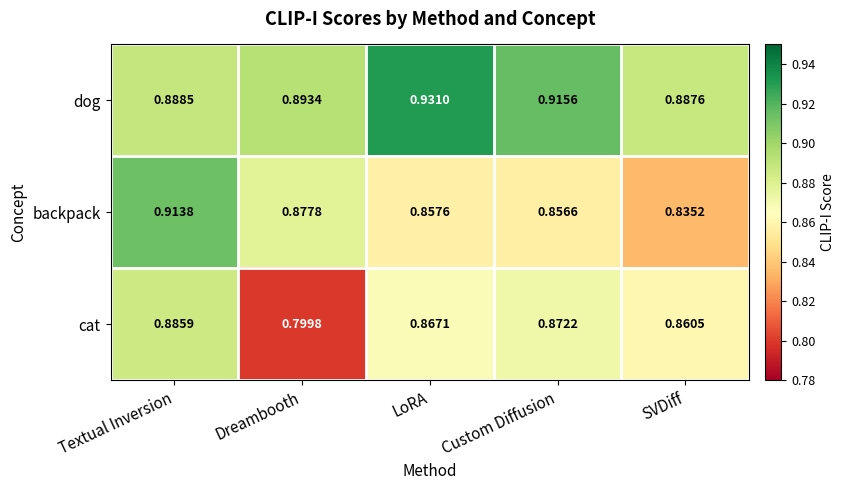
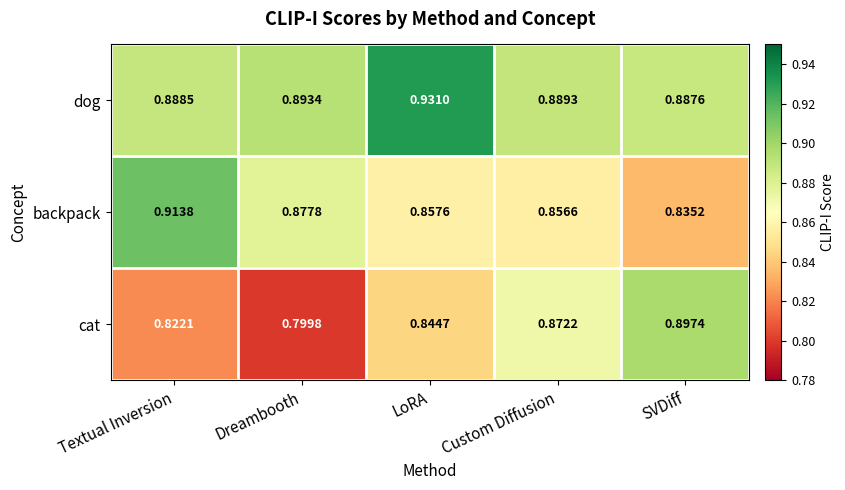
  {
    "dog": {
      "Textual Inversion": 0.8885,
      "Dreambooth": 0.8934,
      "LoRA": 0.9310,
-     "Custom Diffusion": 0.9156,
+     "Custom Diffusion": 0.8893,
      "SVDiff": 0.8876
    },
    "backpack": {
      "Textual Inversion": 0.9138,
      "Dreambooth": 0.8778,
      "LoRA": 0.8576,
      "Custom Diffusion": 0.8566,
      "SVDiff": 0.8352
    },
    "cat": {
-     "Textual Inversion": 0.8859,
+     "Textual Inversion": 0.8221,
      "Dreambooth": 0.7998,
-     "LoRA": 0.8671,
+     "LoRA": 0.8447,
      "Custom Diffusion": 0.8722,
-     "SVDiff": 0.8605
+     "SVDiff": 0.8974
    }
  }
